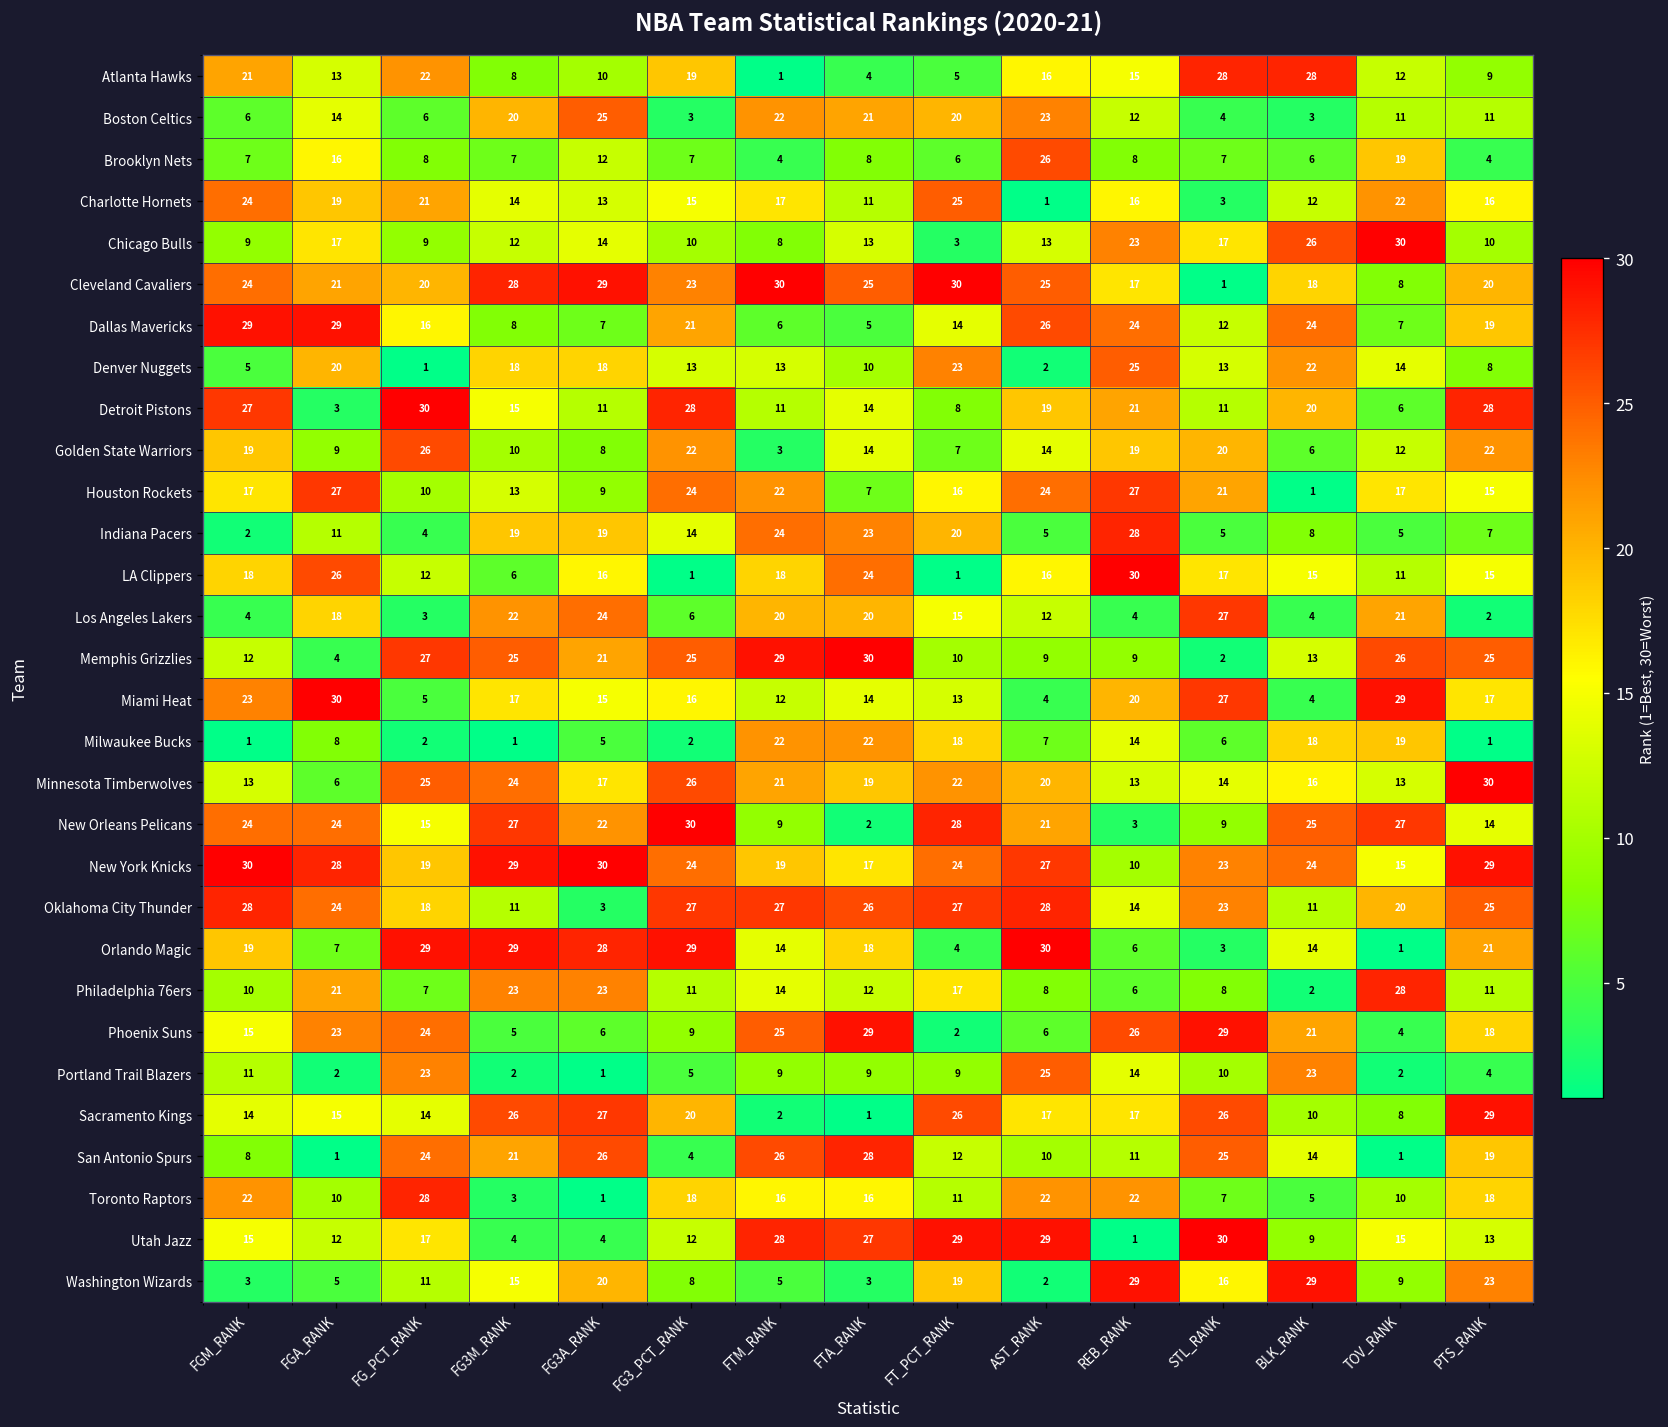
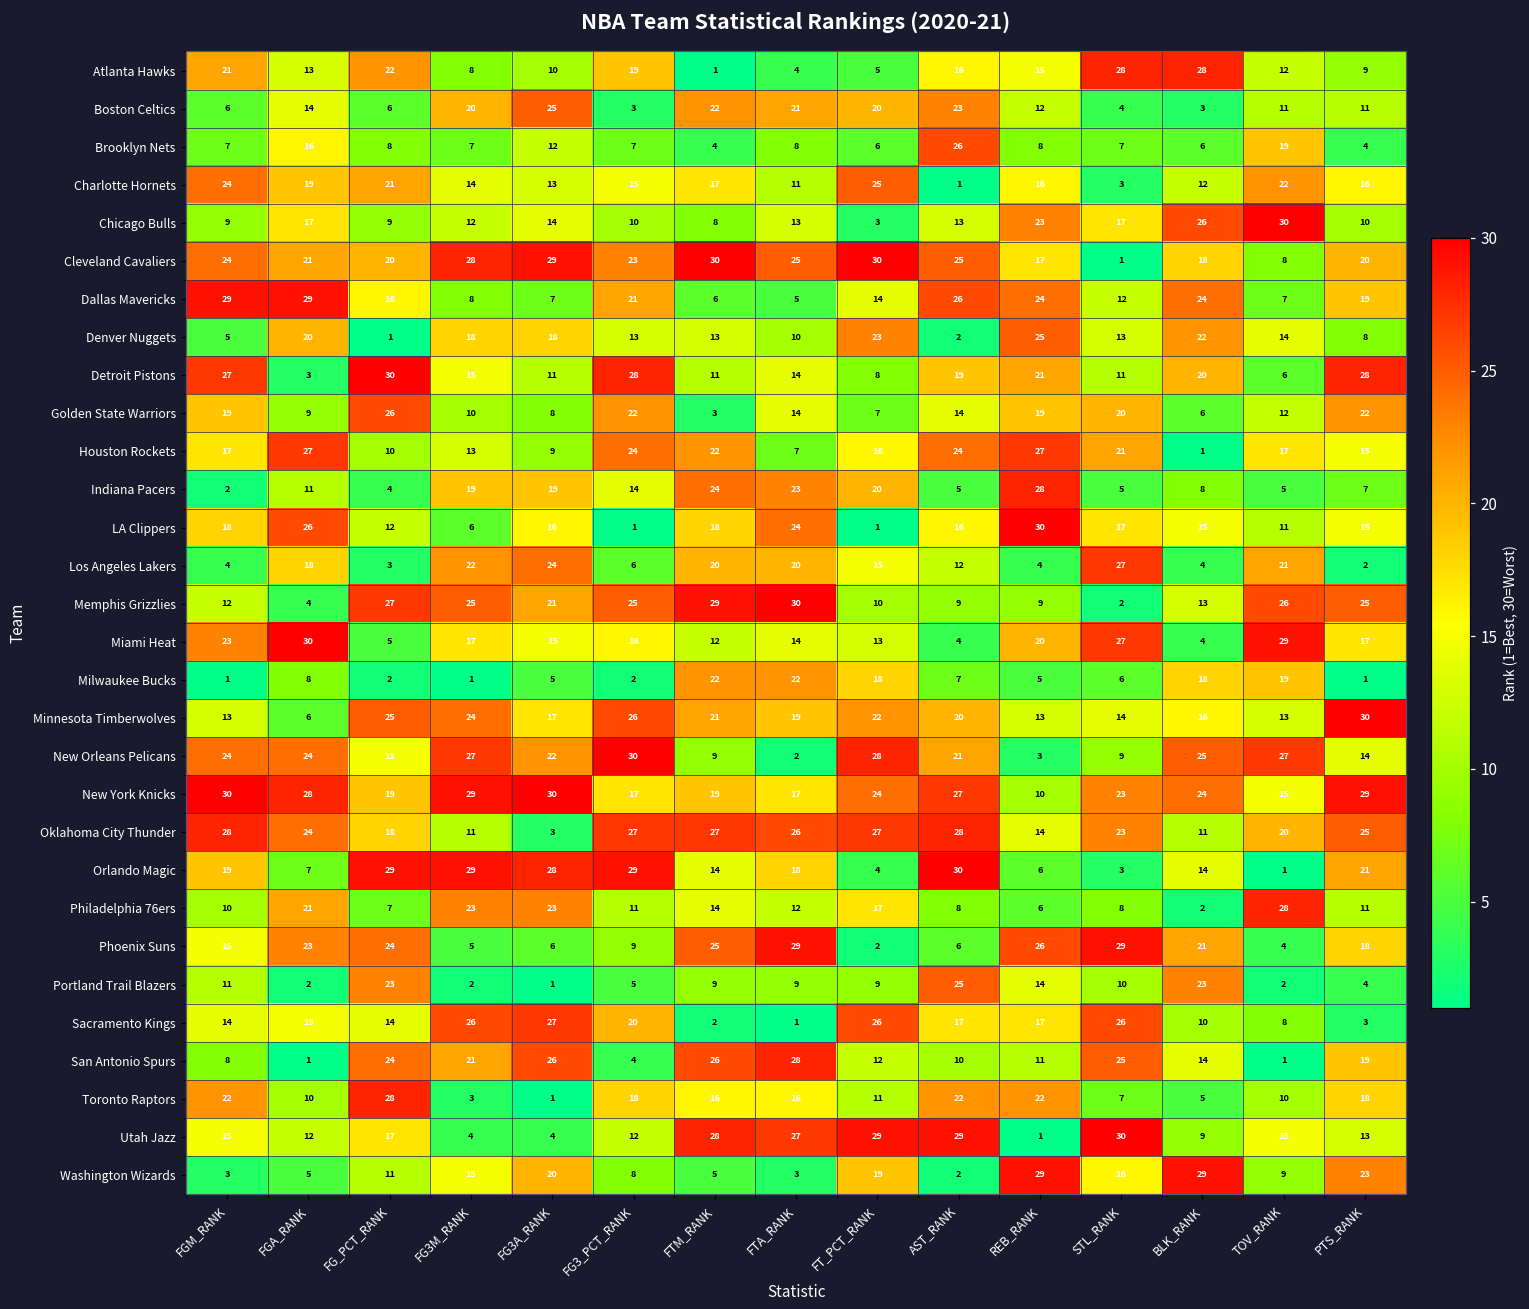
  {
    "Milwaukee Bucks": {
      "FGM_RANK": 1,
      "FGA_RANK": 8,
      "FG_PCT_RANK": 2,
      "FG3M_RANK": 1,
      "FG3A_RANK": 5,
      "FG3_PCT_RANK": 2,
      "FTM_RANK": 22,
      "FTA_RANK": 22,
      "FT_PCT_RANK": 18,
      "AST_RANK": 7,
-     "REB_RANK": 14,
+     "REB_RANK": 5,
      "STL_RANK": 6,
      "BLK_RANK": 18,
      "TOV_RANK": 19,
      "PTS_RANK": 1
    },
    "New York Knicks": {
      "FGM_RANK": 30,
      "FGA_RANK": 28,
      "FG_PCT_RANK": 19,
      "FG3M_RANK": 29,
      "FG3A_RANK": 30,
-     "FG3_PCT_RANK": 24,
+     "FG3_PCT_RANK": 17,
      "FTM_RANK": 19,
      "FTA_RANK": 17,
      "FT_PCT_RANK": 24,
      "AST_RANK": 27,
      "REB_RANK": 10,
      "STL_RANK": 23,
      "BLK_RANK": 24,
      "TOV_RANK": 15,
      "PTS_RANK": 29
    },
    "Sacramento Kings": {
      "FGM_RANK": 14,
      "FGA_RANK": 15,
      "FG_PCT_RANK": 14,
      "FG3M_RANK": 26,
      "FG3A_RANK": 27,
      "FG3_PCT_RANK": 20,
      "FTM_RANK": 2,
      "FTA_RANK": 1,
      "FT_PCT_RANK": 26,
      "AST_RANK": 17,
      "REB_RANK": 17,
      "STL_RANK": 26,
      "BLK_RANK": 10,
      "TOV_RANK": 8,
-     "PTS_RANK": 29
+     "PTS_RANK": 3
    }
  }
